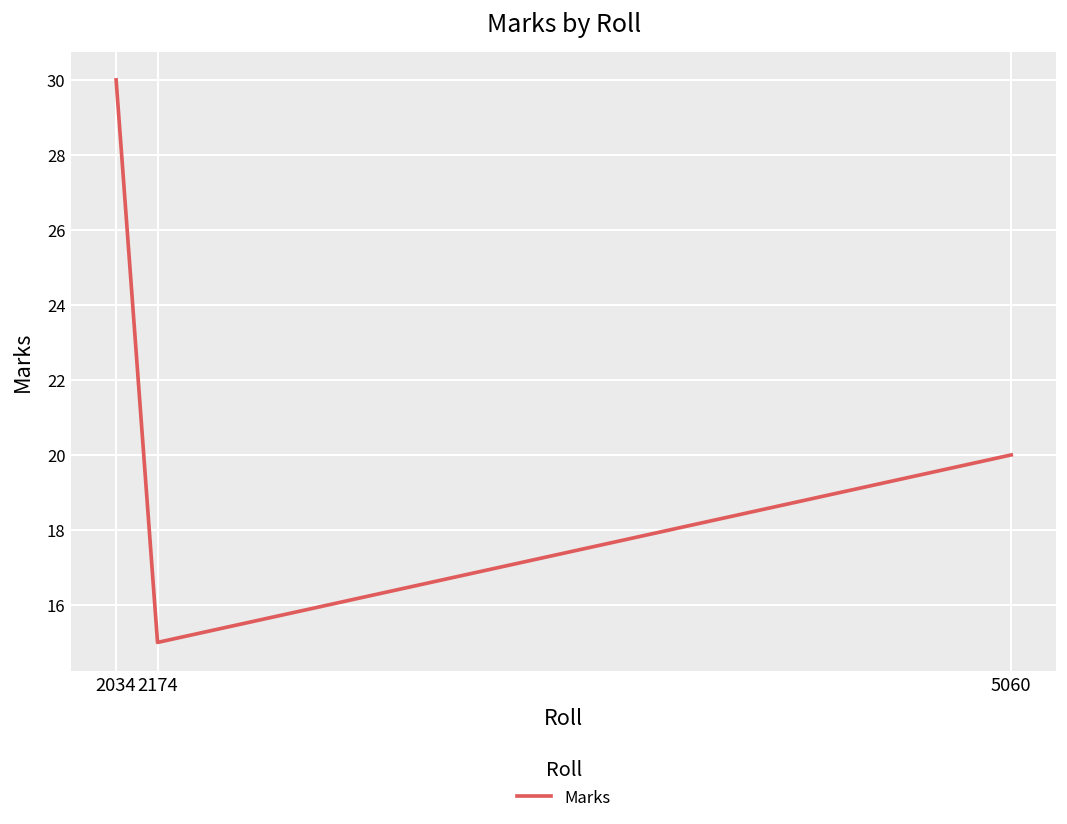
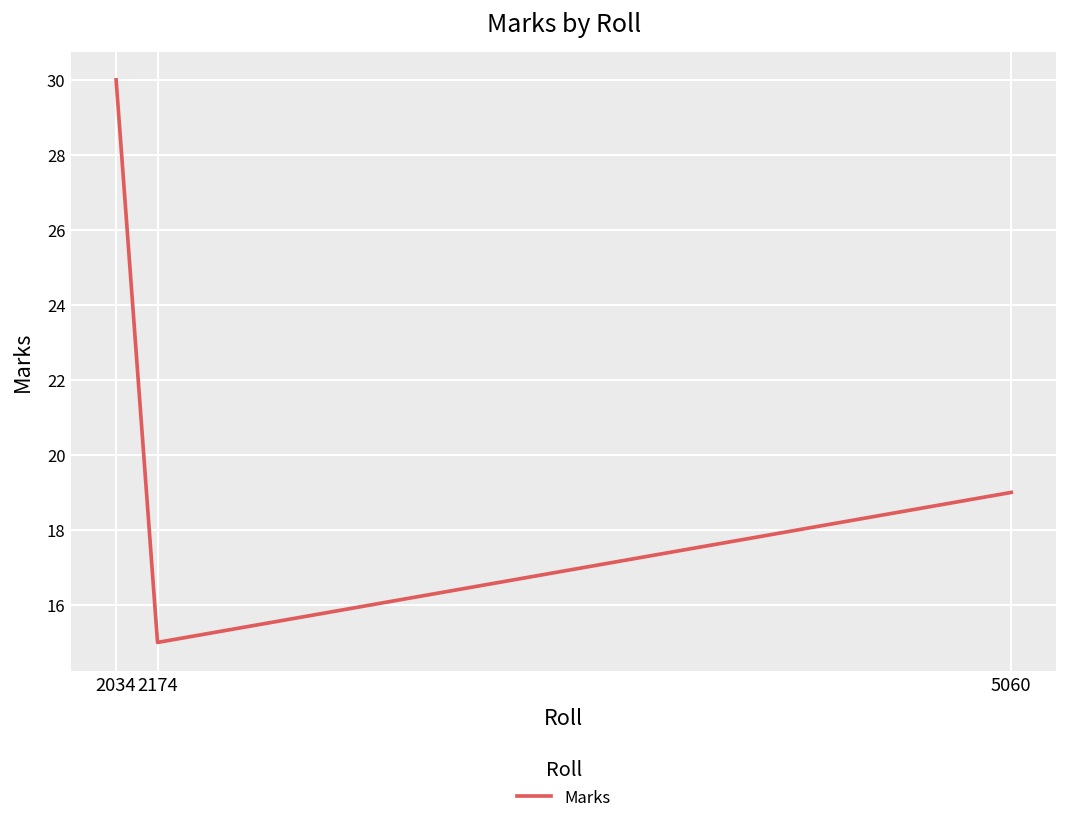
  {
    "2034": 30,
    "2174": 15,
-   "5060": 20
+   "5060": 19
  }
